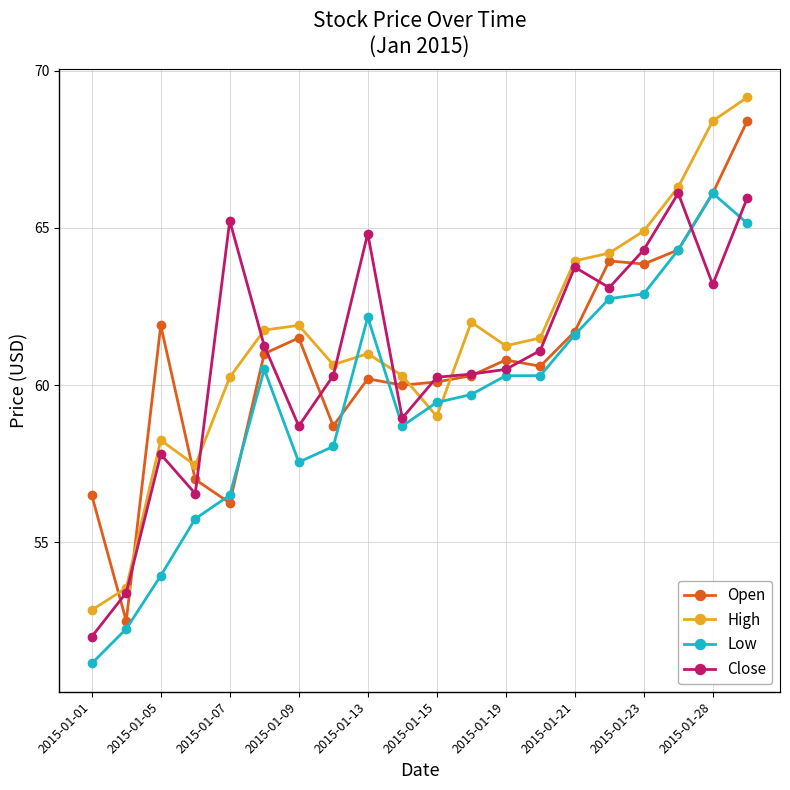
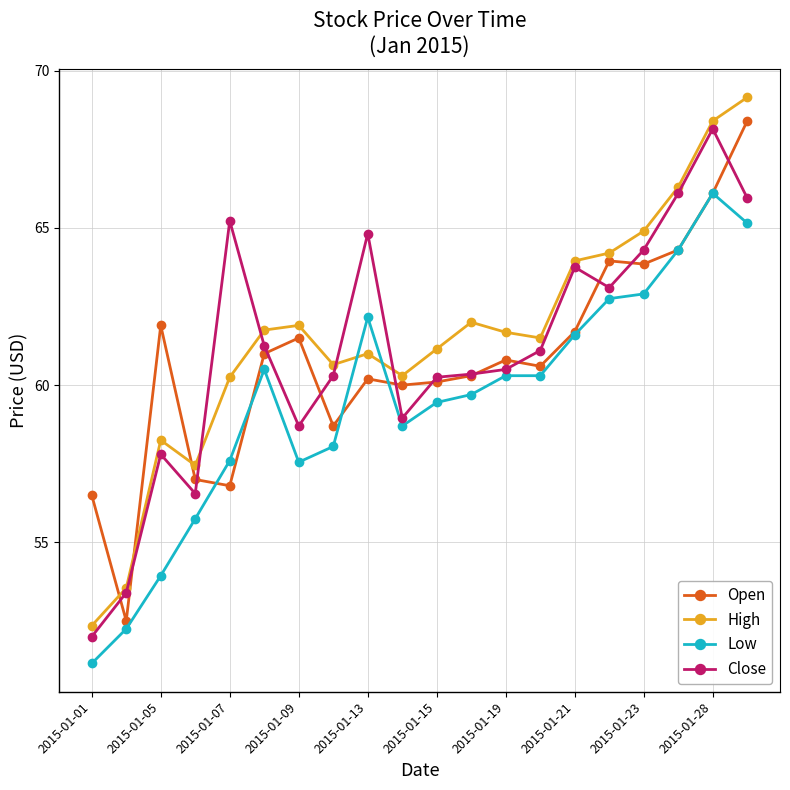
  {
    "Open": {
      "2015-01-01": 56.5,
      "2015-01-05": 61.9,
-     "2015-01-07": 56.3,
+     "2015-01-07": 56.8,
      "2015-01-09": 61.5,
      "2015-01-13": 60.2,
      "2015-01-15": 60.1,
      "2015-01-19": 60.8,
      "2015-01-21": 61.7,
      "2015-01-23": 63.8
    },
    "High": {
-     "2015-01-01": 52.8,
+     "2015-01-01": 52.3,
      "2015-01-05": 58.3,
      "2015-01-07": 60.3,
      "2015-01-09": 61.9,
      "2015-01-13": 61.0,
-     "2015-01-15": 59.0,
-     "2015-01-19": 61.3,
+     "2015-01-15": 61.2,
+     "2015-01-19": 61.7,
      "2015-01-21": 64.0,
      "2015-01-23": 64.9,
      "2015-01-28": 68.4
    },
    "Low": {
      "2015-01-01": 51.2,
      "2015-01-05": 53.9,
-     "2015-01-07": 56.5,
+     "2015-01-07": 57.6,
      "2015-01-09": 57.5,
      "2015-01-13": 62.2,
      "2015-01-15": 59.5,
      "2015-01-19": 60.3,
      "2015-01-21": 61.6,
      "2015-01-23": 62.9
    },
    "Close": {
      "2015-01-01": 52.0,
      "2015-01-05": 57.8,
      "2015-01-07": 65.2,
      "2015-01-09": 58.7,
      "2015-01-13": 64.8,
      "2015-01-15": 60.3,
      "2015-01-19": 60.5,
      "2015-01-21": 63.8,
      "2015-01-23": 64.3,
-     "2015-01-28": 63.2
+     "2015-01-28": 68.2
    }
  }
